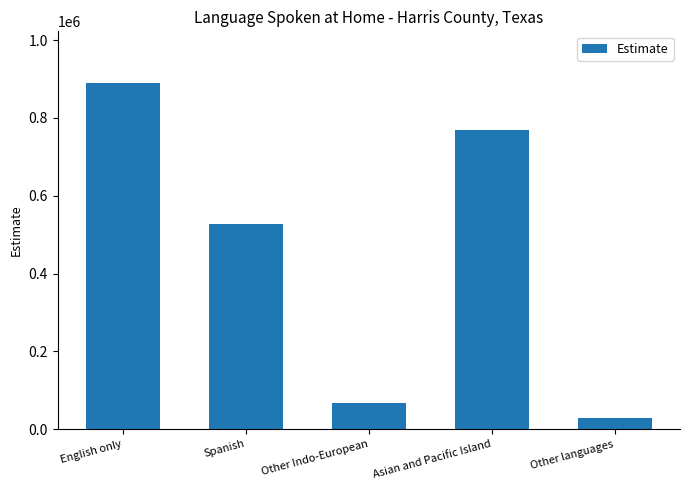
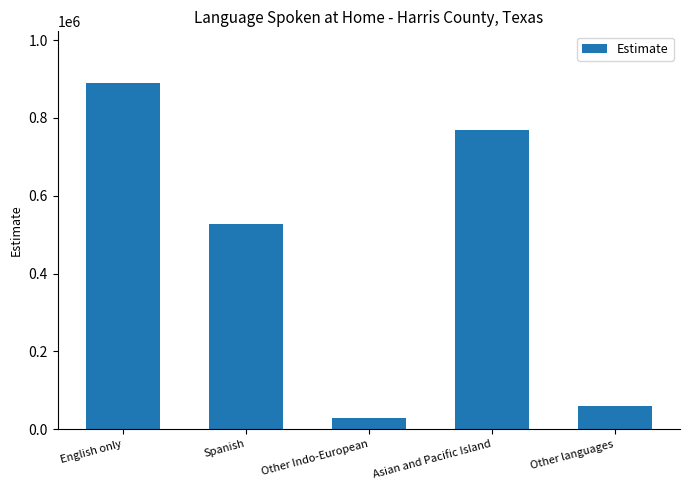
  {
    "English only": 890000,
    "Spanish": 530000,
-   "Other Indo-European": 70000,
+   "Other Indo-European": 30000,
    "Asian and Pacific Island": 770000,
-   "Other languages": 30000
+   "Other languages": 60000
  }
